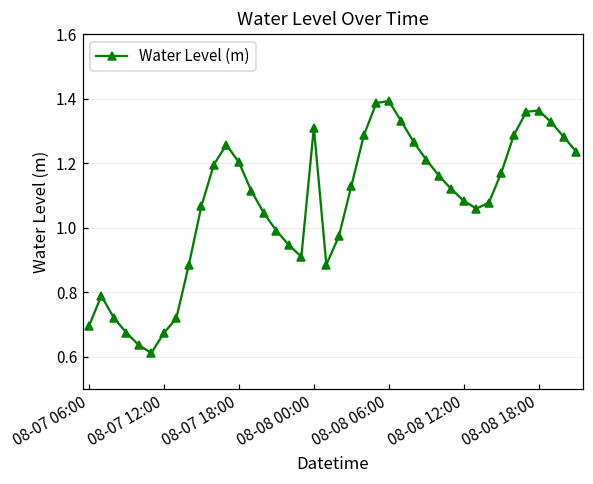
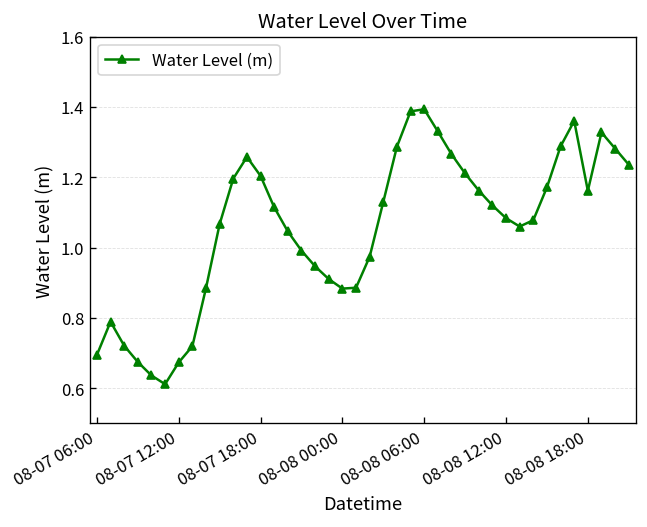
  {
    "08-07 06:00": 0.69,
    "08-07 12:00": 0.67,
    "08-07 18:00": 1.20,
-   "08-08 00:00": 1.31,
+   "08-08 00:00": 0.88,
    "08-08 06:00": 1.39,
    "08-08 12:00": 1.08,
-   "08-08 18:00": 1.36
+   "08-08 18:00": 1.16
  }
